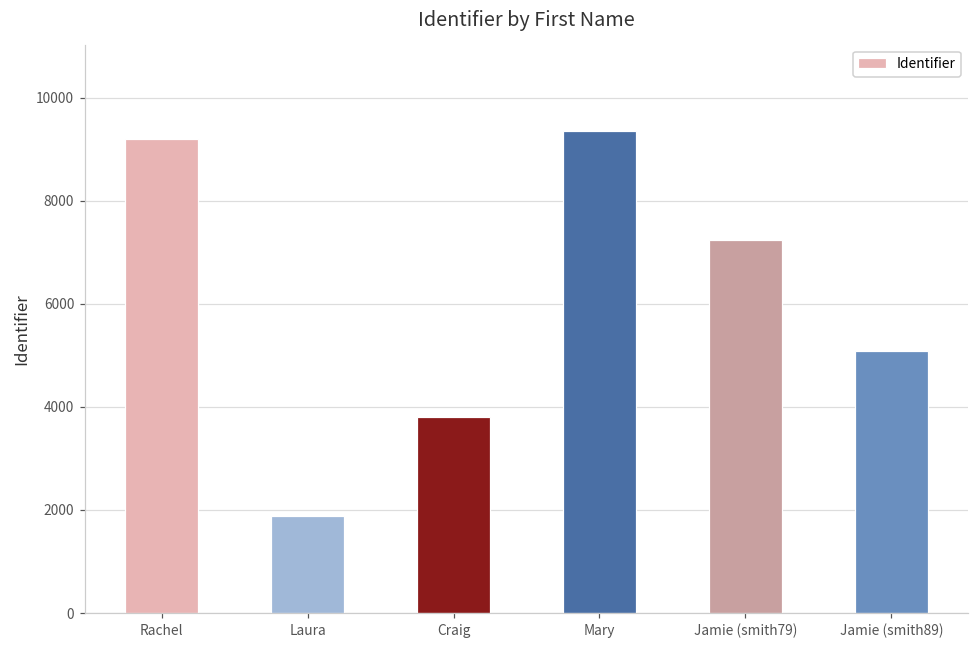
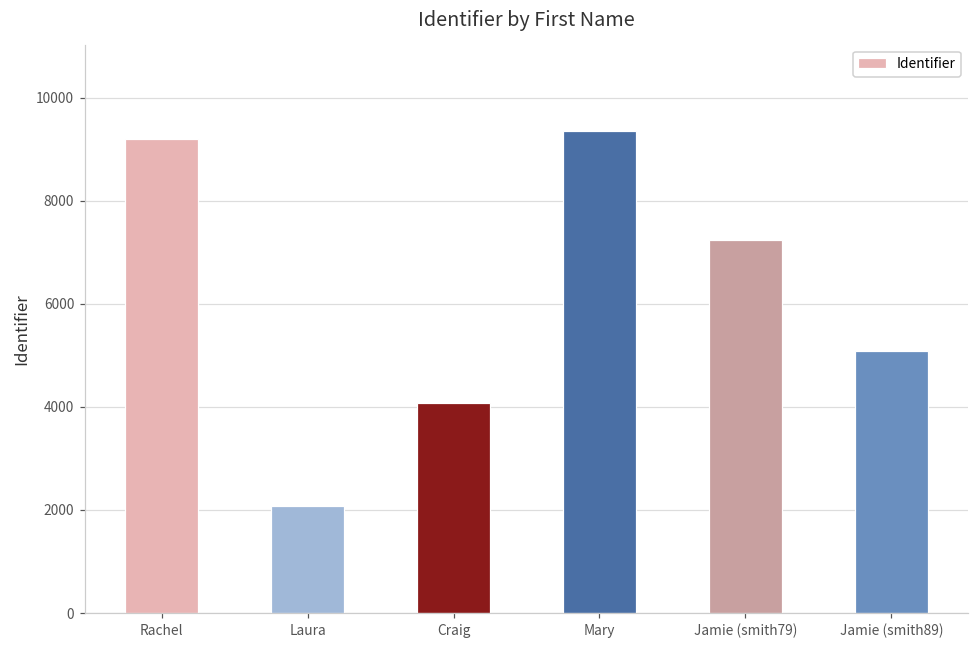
  {
    "Rachel": 9200,
-   "Laura": 1900,
-   "Craig": 3800,
+   "Laura": 2100,
+   "Craig": 4100,
    "Mary": 9300,
    "Jamie (smith79)": 7200,
    "Jamie (smith89)": 5100
  }
